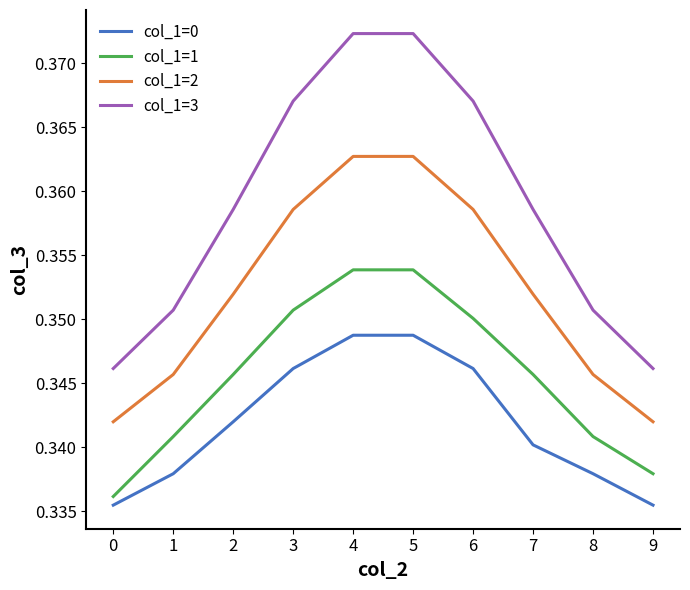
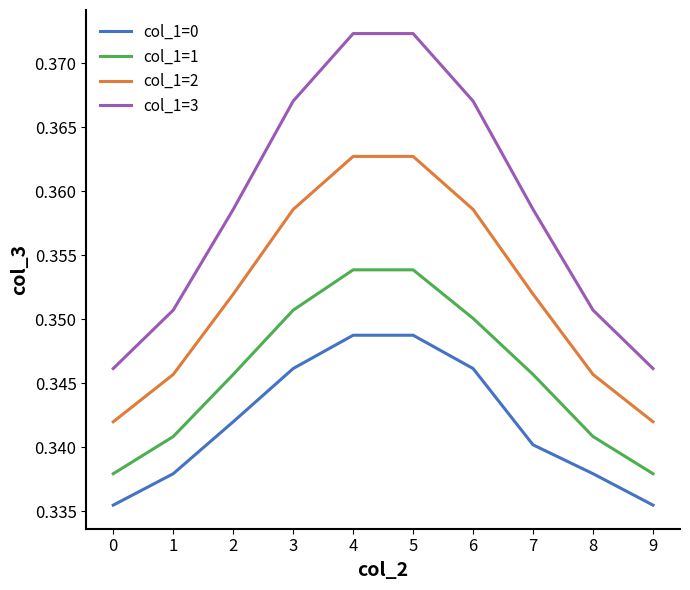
  {
    "col_1=0": {
      "0": 0.3355,
      "1": 0.3379,
      "2": 0.3420,
      "3": 0.3461,
      "4": 0.3487,
      "5": 0.3487,
      "6": 0.3461,
      "7": 0.3402,
      "8": 0.3379,
      "9": 0.3355
    },
    "col_1=1": {
-     "0": 0.3362,
+     "0": 0.3379,
      "1": 0.3408,
      "2": 0.3457,
      "3": 0.3507,
      "4": 0.3539,
      "5": 0.3539,
      "6": 0.3501,
      "7": 0.3457,
      "8": 0.3408,
      "9": 0.3379
    },
    "col_1=2": {
      "0": 0.3420,
      "1": 0.3457,
      "2": 0.3520,
      "3": 0.3586,
      "4": 0.3627,
      "5": 0.3627,
      "6": 0.3586,
      "7": 0.3520,
      "8": 0.3457,
      "9": 0.3420
    },
    "col_1=3": {
      "0": 0.3461,
      "1": 0.3507,
      "2": 0.3586,
      "3": 0.3670,
      "4": 0.3723,
      "5": 0.3723,
      "6": 0.3670,
      "7": 0.3586,
      "8": 0.3507,
      "9": 0.3461
    }
  }
